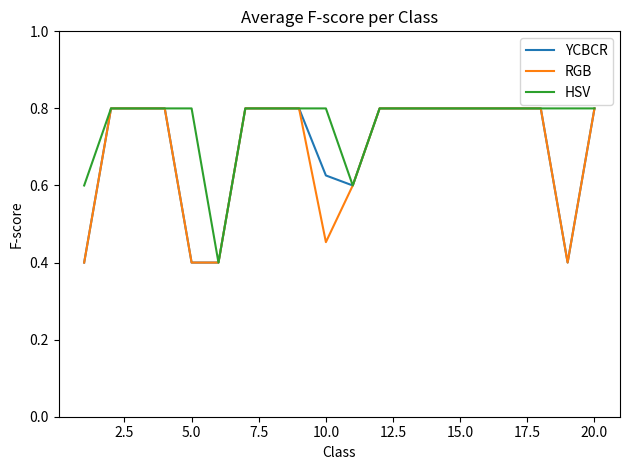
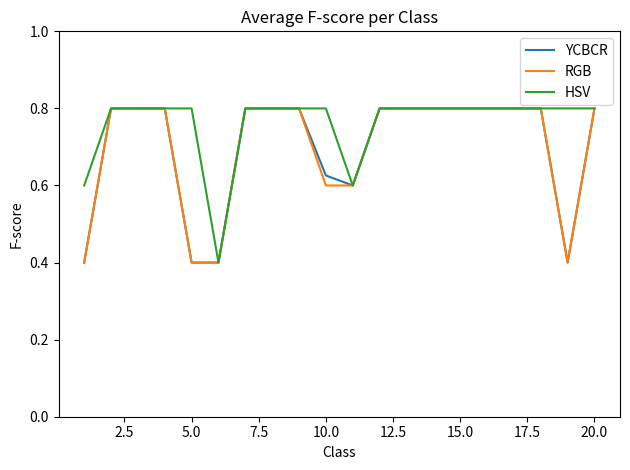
  {
    "YCBCR": {
      "10.0": 0.63
    },
    "RGB": {
-     "10.0": 0.45
+     "10.0": 0.60
    },
    "HSV": {
      "5.0": 0.80,
      "10.0": 0.80
    }
  }
